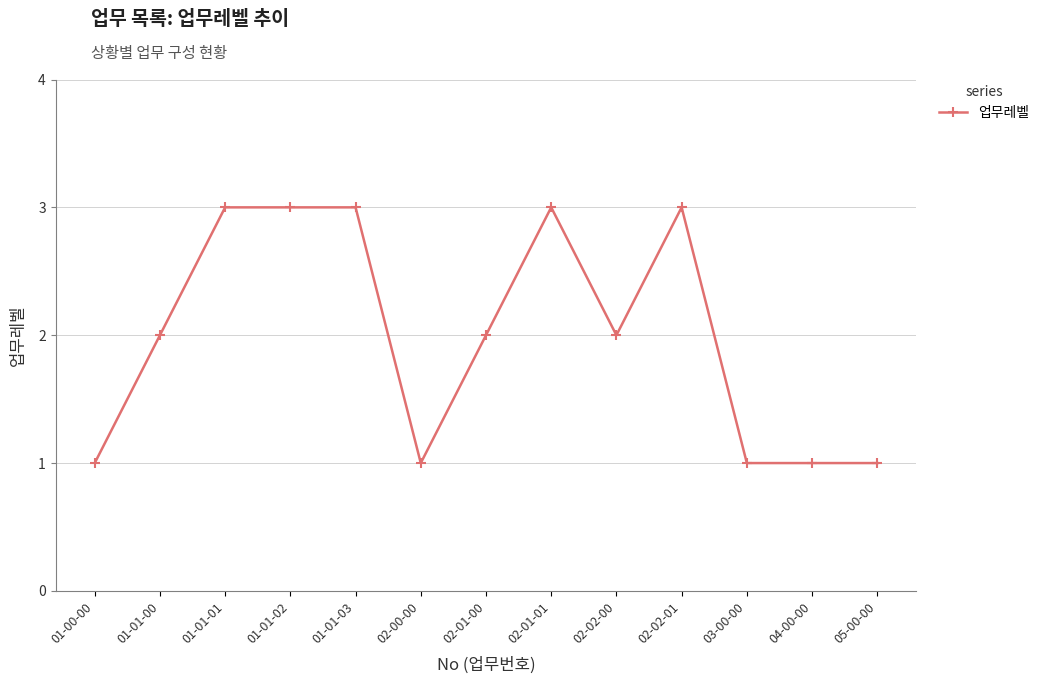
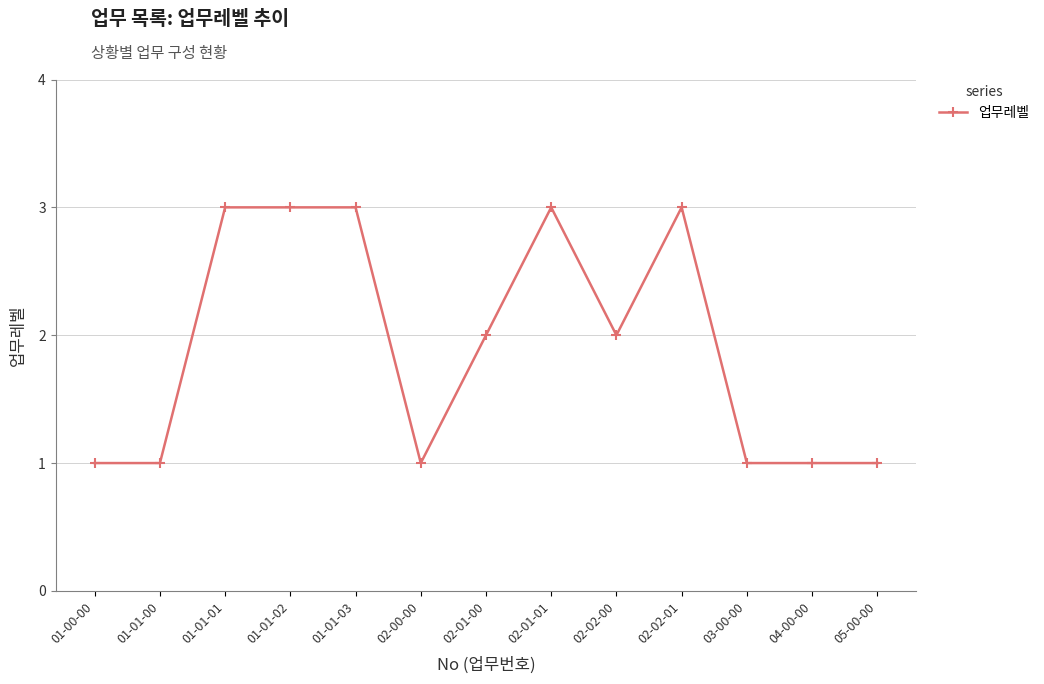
  {
    "01-00-00": 1,
-   "01-01-00": 2,
+   "01-01-00": 1,
    "01-01-01": 3,
    "01-01-02": 3,
    "01-01-03": 3,
    "02-00-00": 1,
    "02-01-00": 2,
    "02-01-01": 3,
    "02-02-00": 2,
    "02-02-01": 3,
    "03-00-00": 1,
    "04-00-00": 1,
    "05-00-00": 1
  }
